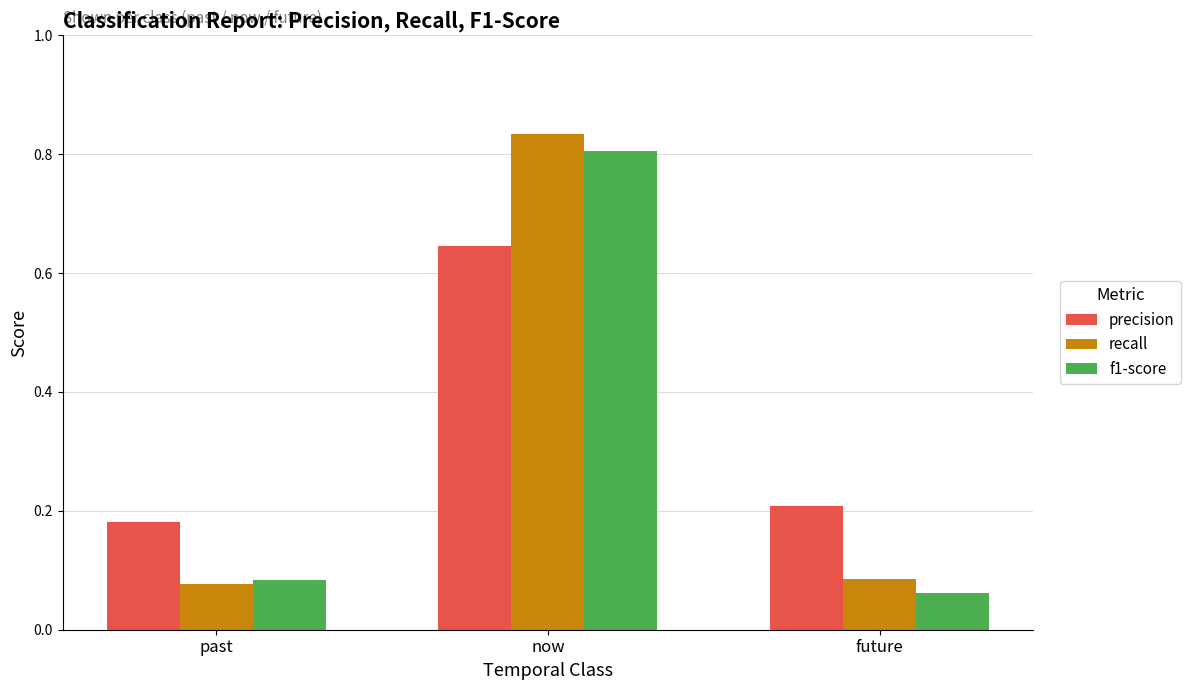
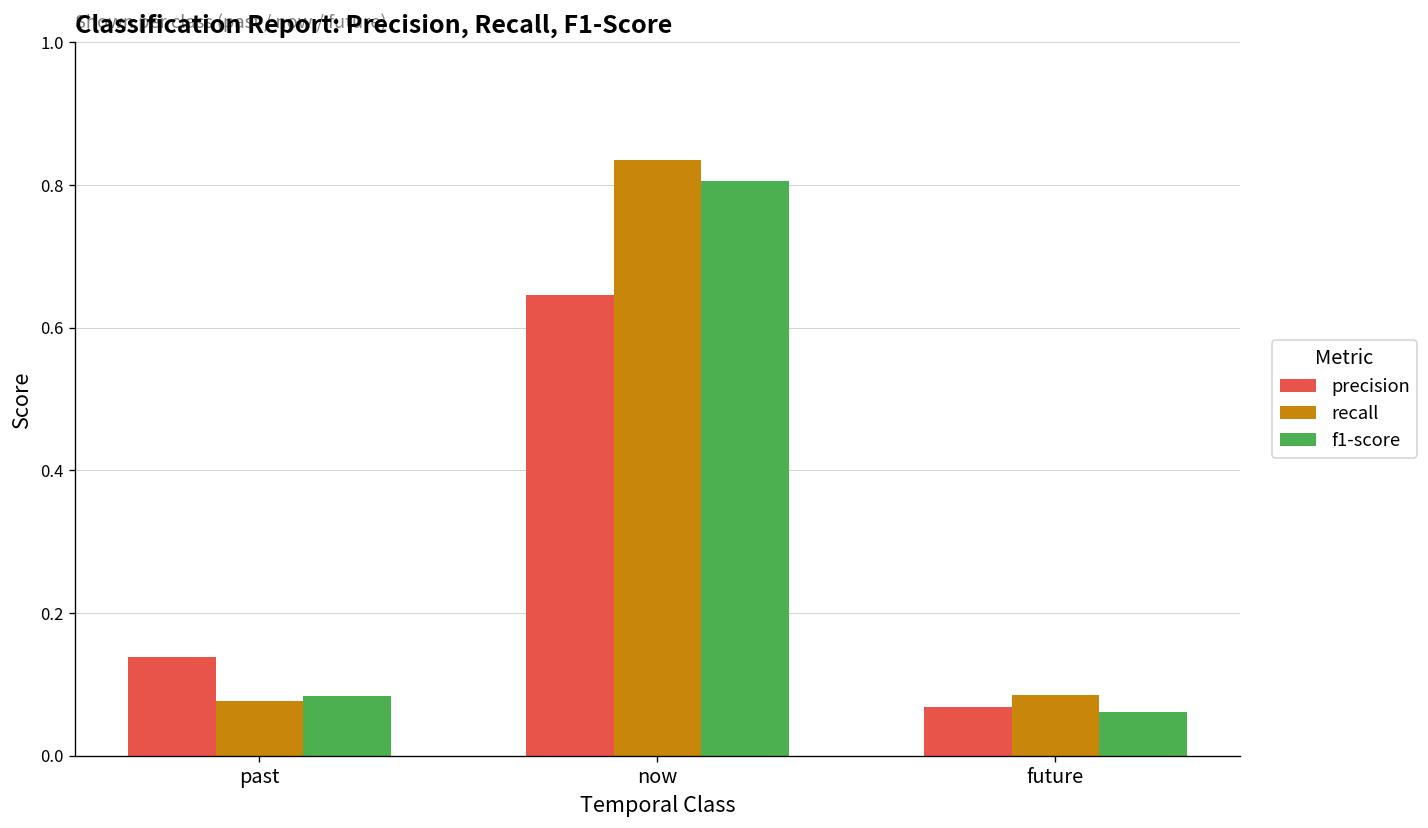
  {
    "precision": {
-     "past": 0.18,
+     "past": 0.14,
      "now": 0.65,
-     "future": 0.21
+     "future": 0.07
    },
    "recall": {
      "past": 0.08,
      "now": 0.83,
      "future": 0.09
    },
    "f1-score": {
      "past": 0.08,
      "now": 0.81,
      "future": 0.06
    }
  }
